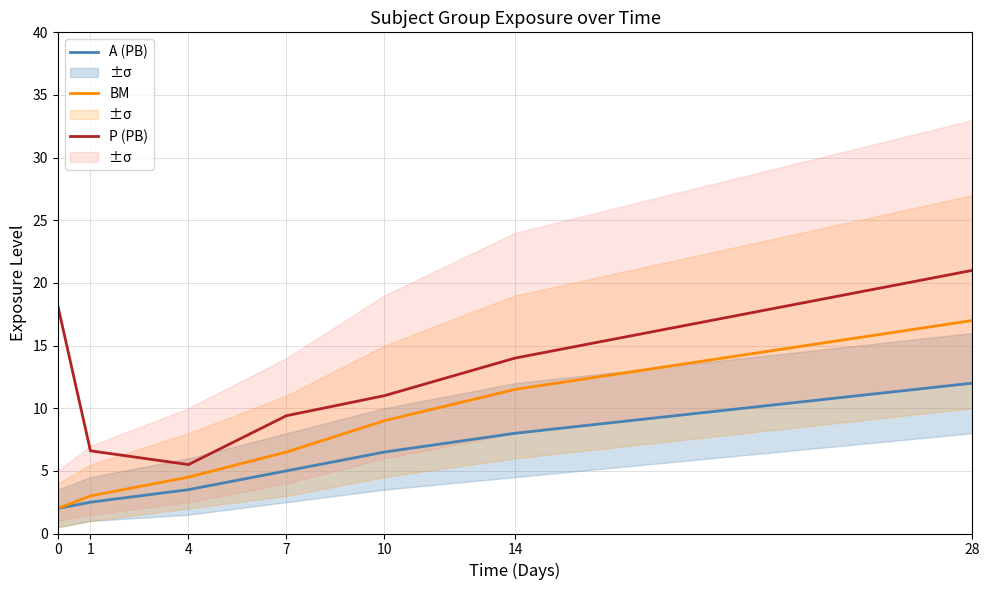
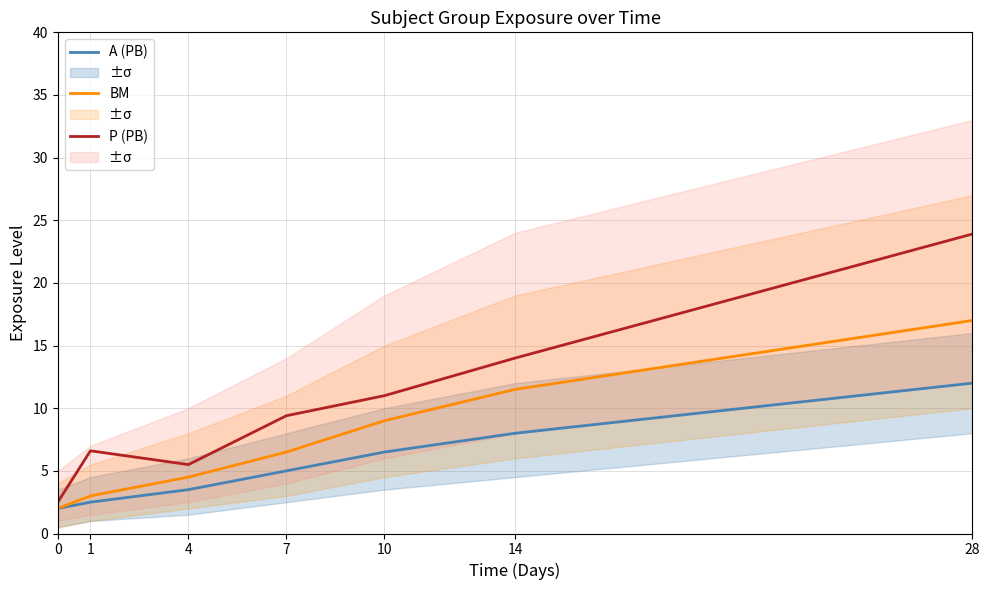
  {
    "P (PB)": {
-     "0": 18.2,
+     "0": 2.5,
      "1": 6.6,
      "4": 5.5,
      "7": 9.4,
      "10": 11.0,
      "14": 14.0,
-     "28": 21.0
+     "28": 23.9
    }
  }
